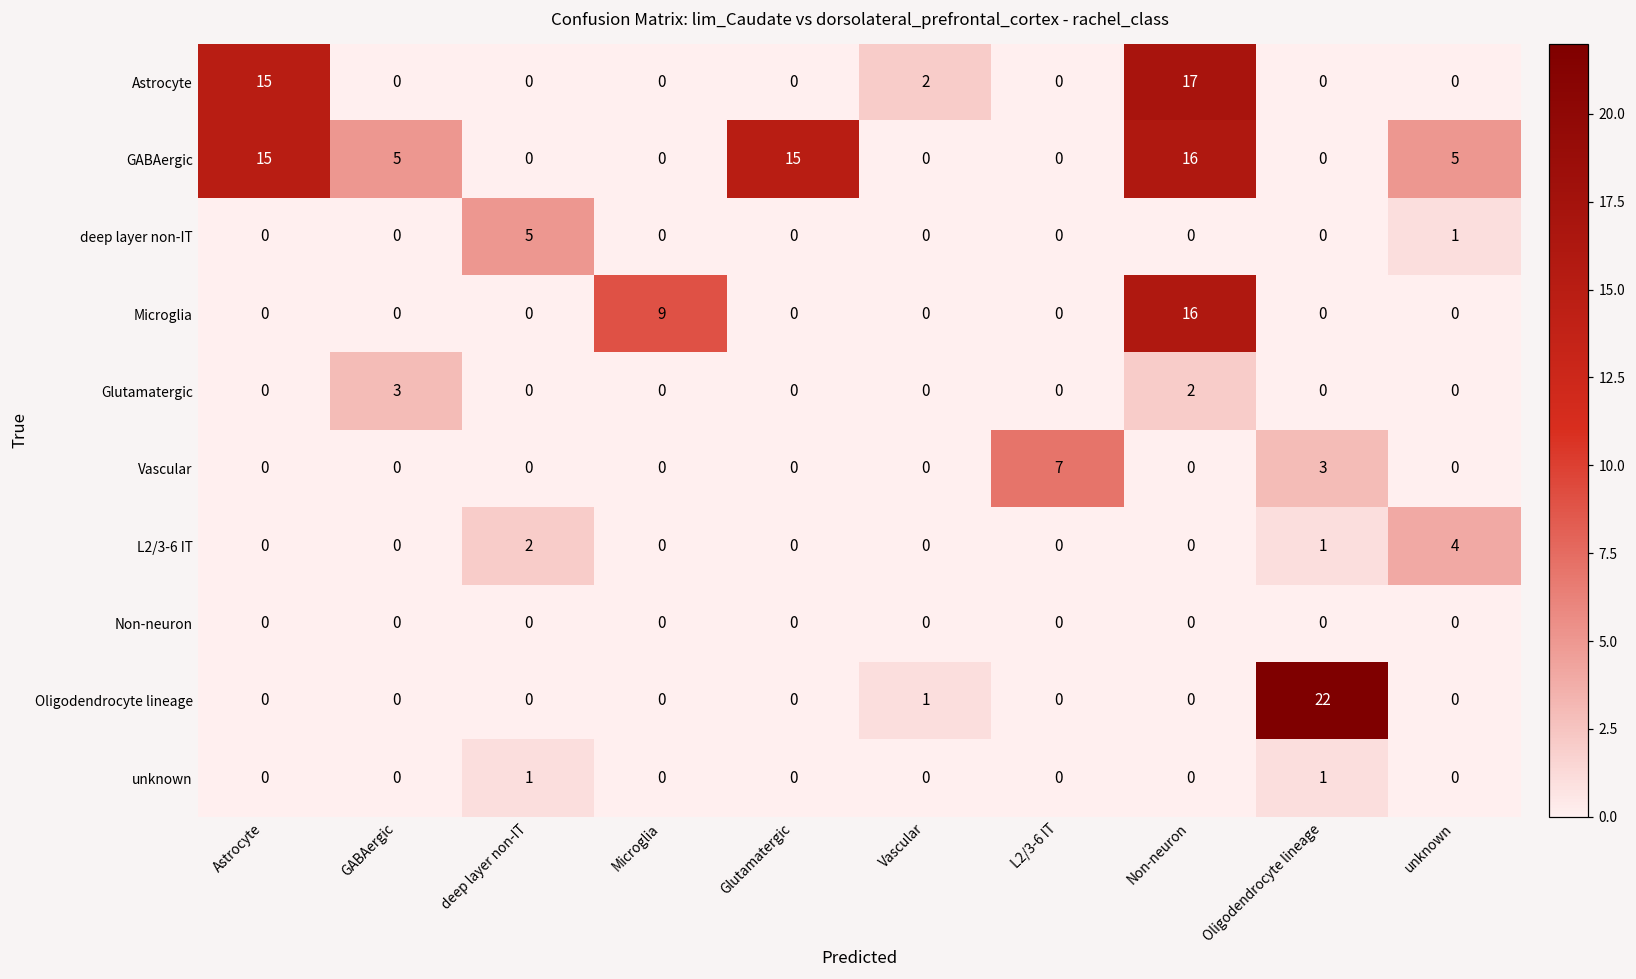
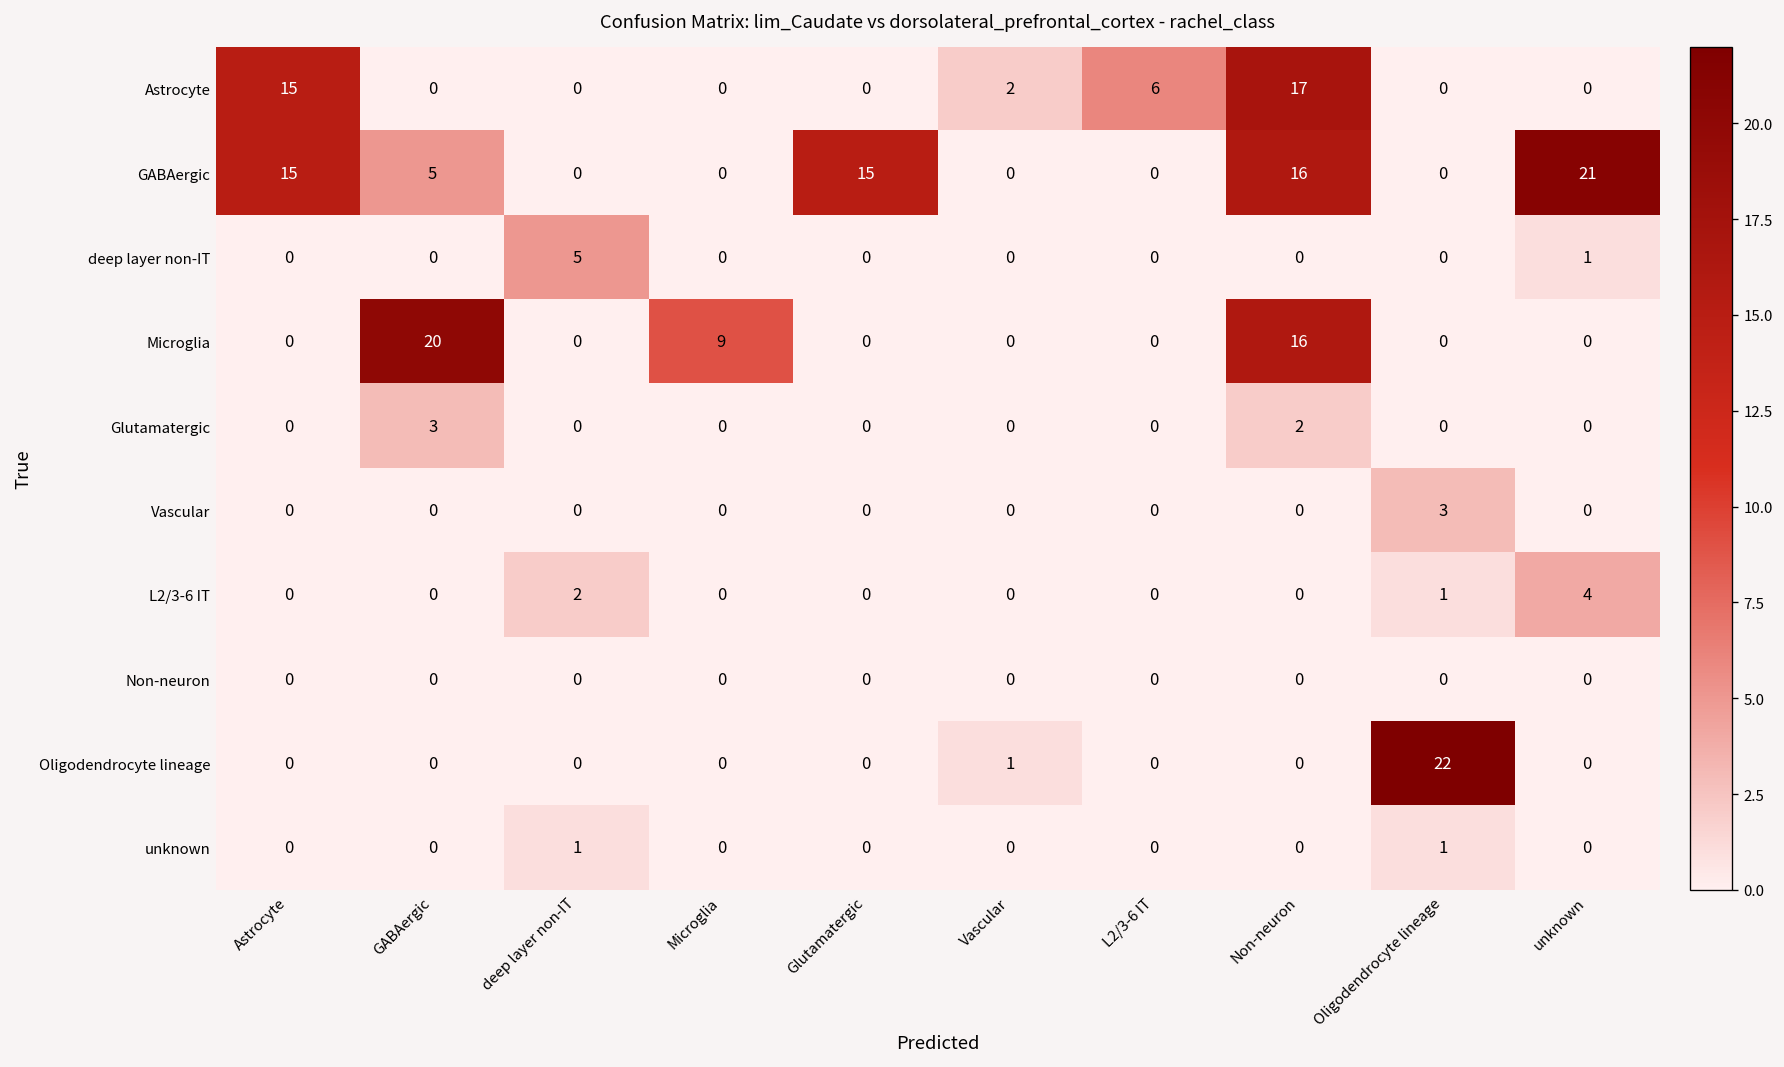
  {
    "Astrocyte": {
      "Astrocyte": 15,
      "GABAergic": 0,
      "deep layer non-IT": 0,
      "Microglia": 0,
      "Glutamatergic": 0,
      "Vascular": 2,
-     "L2/3-6 IT": 0,
+     "L2/3-6 IT": 6,
      "Non-neuron": 17,
      "Oligodendrocyte lineage": 0,
      "unknown": 0
    },
    "GABAergic": {
      "Astrocyte": 15,
      "GABAergic": 5,
      "deep layer non-IT": 0,
      "Microglia": 0,
      "Glutamatergic": 15,
      "Vascular": 0,
      "L2/3-6 IT": 0,
      "Non-neuron": 16,
      "Oligodendrocyte lineage": 0,
-     "unknown": 5
+     "unknown": 21
    },
    "deep layer non-IT": {
      "Astrocyte": 0,
      "GABAergic": 0,
      "deep layer non-IT": 5,
      "Microglia": 0,
      "Glutamatergic": 0,
      "Vascular": 0,
      "L2/3-6 IT": 0,
      "Non-neuron": 0,
      "Oligodendrocyte lineage": 0,
      "unknown": 1
    },
    "Microglia": {
      "Astrocyte": 0,
-     "GABAergic": 0,
+     "GABAergic": 20,
      "deep layer non-IT": 0,
      "Microglia": 9,
      "Glutamatergic": 0,
      "Vascular": 0,
      "L2/3-6 IT": 0,
      "Non-neuron": 16,
      "Oligodendrocyte lineage": 0,
      "unknown": 0
    },
    "Glutamatergic": {
      "Astrocyte": 0,
      "GABAergic": 3,
      "deep layer non-IT": 0,
      "Microglia": 0,
      "Glutamatergic": 0,
      "Vascular": 0,
      "L2/3-6 IT": 0,
      "Non-neuron": 2,
      "Oligodendrocyte lineage": 0,
      "unknown": 0
    },
    "Vascular": {
      "Astrocyte": 0,
      "GABAergic": 0,
      "deep layer non-IT": 0,
      "Microglia": 0,
      "Glutamatergic": 0,
      "Vascular": 0,
-     "L2/3-6 IT": 7,
+     "L2/3-6 IT": 0,
      "Non-neuron": 0,
      "Oligodendrocyte lineage": 3,
      "unknown": 0
    },
    "L2/3-6 IT": {
      "Astrocyte": 0,
      "GABAergic": 0,
      "deep layer non-IT": 2,
      "Microglia": 0,
      "Glutamatergic": 0,
      "Vascular": 0,
      "L2/3-6 IT": 0,
      "Non-neuron": 0,
      "Oligodendrocyte lineage": 1,
      "unknown": 4
    },
    "Non-neuron": {
      "Astrocyte": 0,
      "GABAergic": 0,
      "deep layer non-IT": 0,
      "Microglia": 0,
      "Glutamatergic": 0,
      "Vascular": 0,
      "L2/3-6 IT": 0,
      "Non-neuron": 0,
      "Oligodendrocyte lineage": 0,
      "unknown": 0
    },
    "Oligodendrocyte lineage": {
      "Astrocyte": 0,
      "GABAergic": 0,
      "deep layer non-IT": 0,
      "Microglia": 0,
      "Glutamatergic": 0,
      "Vascular": 1,
      "L2/3-6 IT": 0,
      "Non-neuron": 0,
      "Oligodendrocyte lineage": 22,
      "unknown": 0
    },
    "unknown": {
      "Astrocyte": 0,
      "GABAergic": 0,
      "deep layer non-IT": 1,
      "Microglia": 0,
      "Glutamatergic": 0,
      "Vascular": 0,
      "L2/3-6 IT": 0,
      "Non-neuron": 0,
      "Oligodendrocyte lineage": 1,
      "unknown": 0
    }
  }
